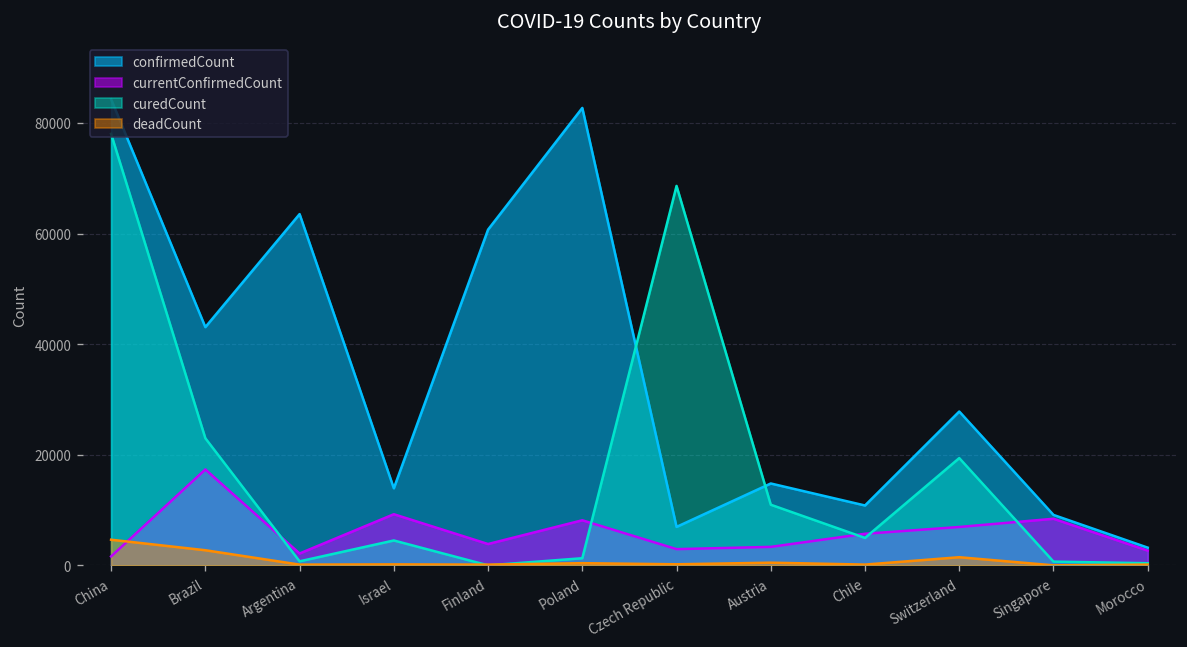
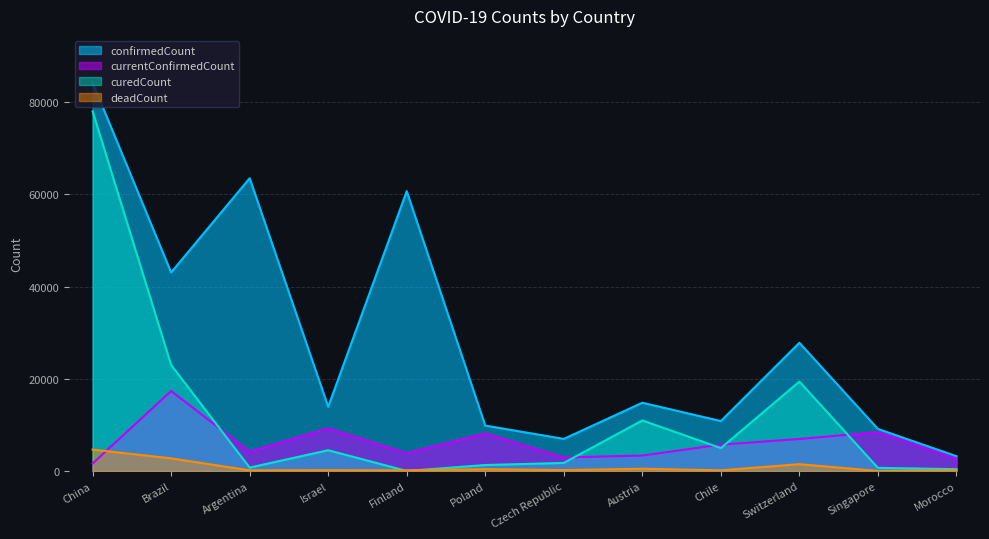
  {
    "confirmedCount": {
      "Brazil": 43000,
      "Argentina": 64000,
      "Israel": 14000,
      "Finland": 61000,
-     "Poland": 83000,
+     "Poland": 10000,
      "Czech Republic": 7000,
      "Austria": 15000,
      "Chile": 11000,
      "Switzerland": 28000,
      "Singapore": 9000
    },
    "currentConfirmedCount": {
      "China": 2000,
      "Brazil": 17000,
-     "Argentina": 2000,
+     "Argentina": 4000,
      "Israel": 9000,
      "Finland": 4000,
      "Poland": 8000,
      "Czech Republic": 3000,
      "Austria": 3000,
      "Chile": 6000,
      "Switzerland": 7000,
      "Singapore": 8000
    },
    "curedCount": {
      "China": 78000,
      "Brazil": 23000,
      "Argentina": 1000,
      "Israel": 5000,
      "Poland": 1000,
-     "Czech Republic": 69000,
+     "Czech Republic": 2000,
      "Austria": 11000,
      "Chile": 5000,
      "Switzerland": 19000,
      "Singapore": 1000
    },
    "deadCount": {
      "China": 5000,
      "Brazil": 3000,
      "Argentina": 0,
      "Israel": 0,
      "Poland": 0,
      "Czech Republic": 0,
      "Austria": 0,
      "Chile": 0,
      "Switzerland": 1000,
      "Singapore": 0
    }
  }
